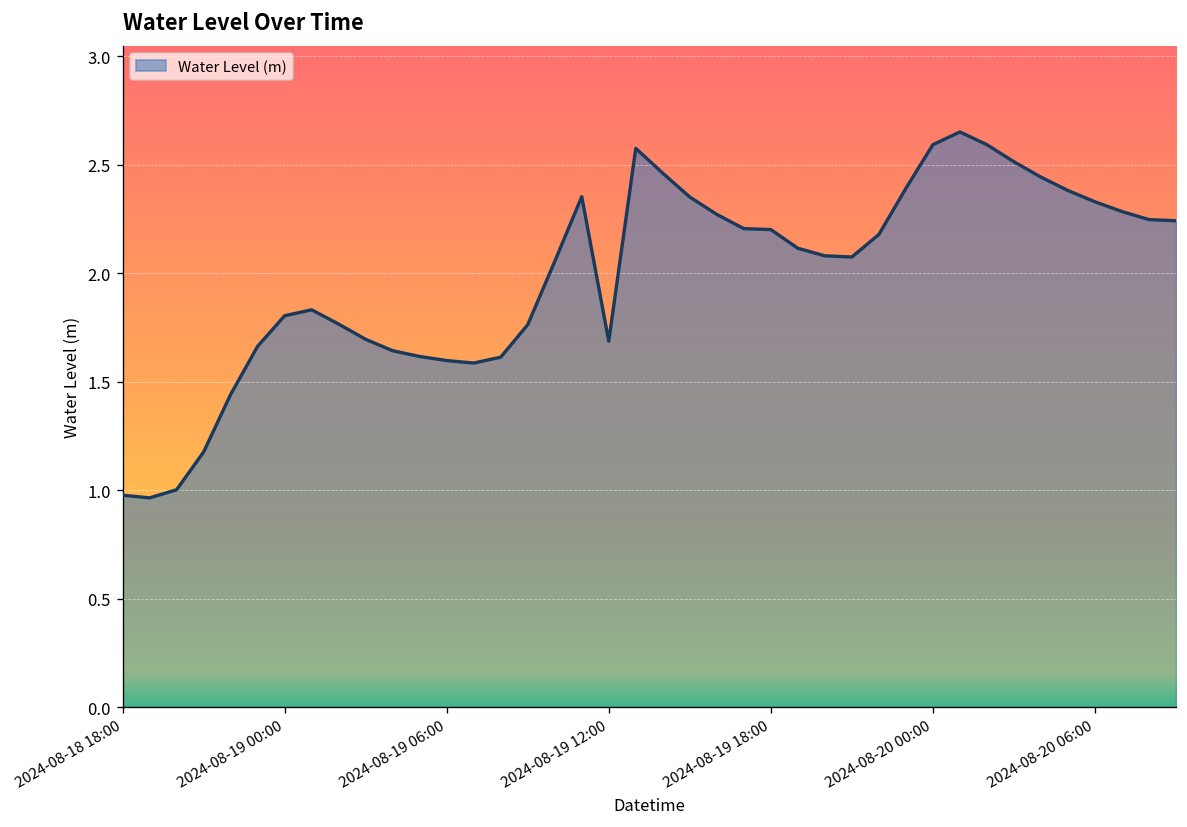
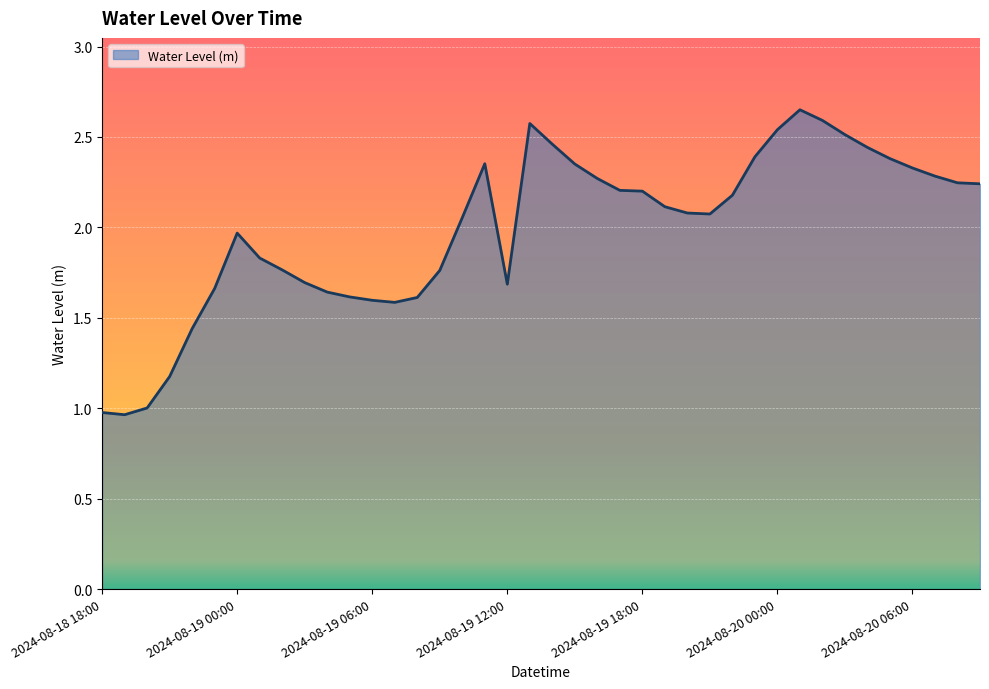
  {
    "2024-08-18 18:00": 0.98,
-   "2024-08-19 00:00": 1.80,
+   "2024-08-19 00:00": 1.97,
    "2024-08-19 06:00": 1.60,
    "2024-08-19 12:00": 1.69,
    "2024-08-19 18:00": 2.20,
-   "2024-08-20 00:00": 2.59,
+   "2024-08-20 00:00": 2.54,
    "2024-08-20 06:00": 2.33
  }
